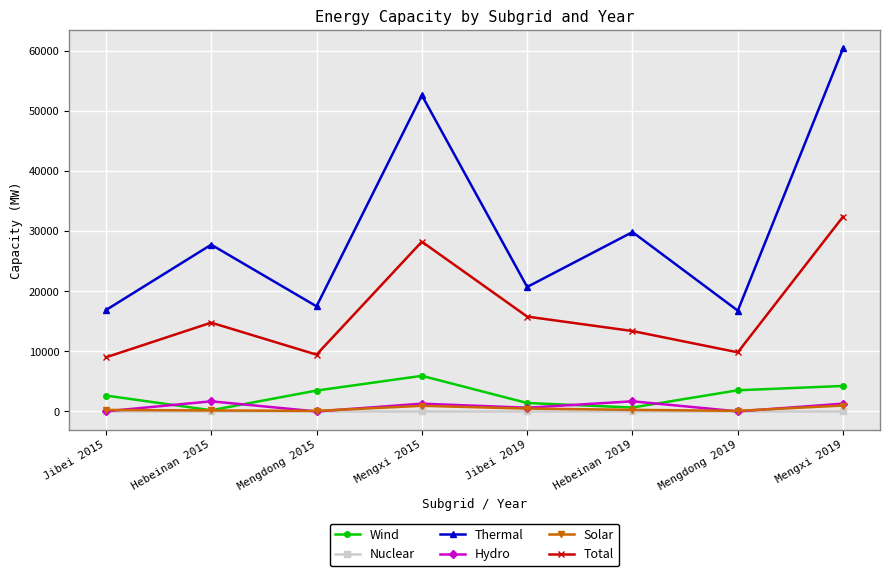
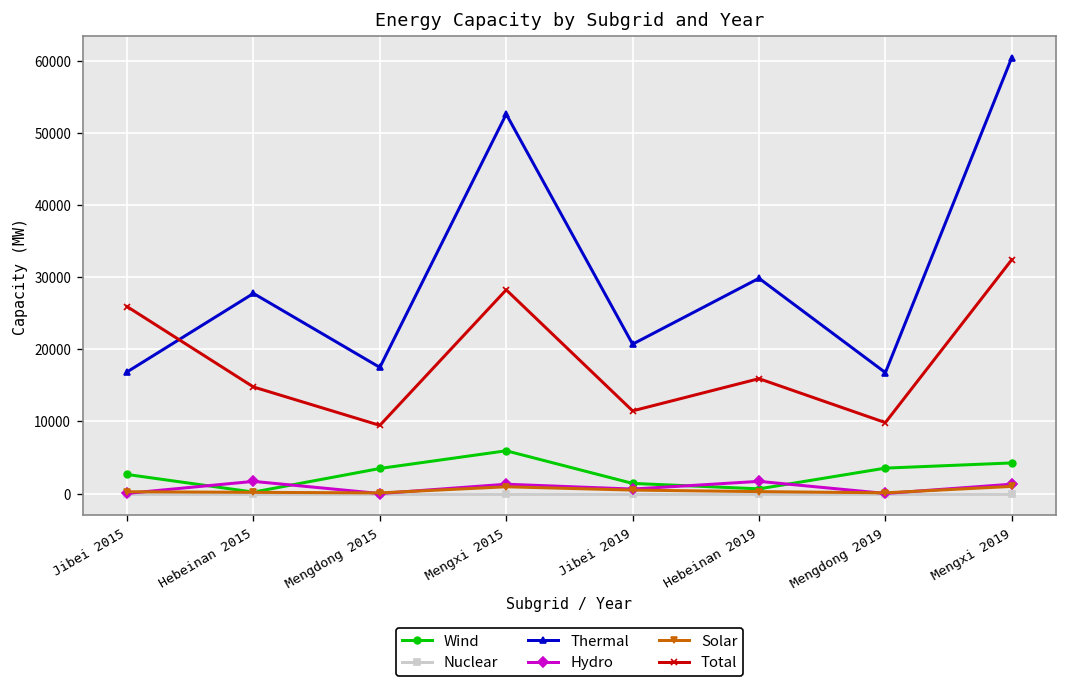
  {
    "Wind": {
      "Jibei 2015": 3000,
      "Mengdong 2015": 3000,
      "Mengxi 2015": 6000,
      "Jibei 2019": 1000,
      "Mengdong 2019": 4000,
      "Mengxi 2019": 4000
    },
    "Nuclear": {
      "Mengxi 2015": 0,
      "Jibei 2019": 0,
      "Mengxi 2019": 0
    },
    "Thermal": {
      "Jibei 2015": 17000,
      "Hebeinan 2015": 28000,
      "Mengdong 2015": 17000,
      "Mengxi 2015": 53000,
      "Jibei 2019": 21000,
      "Hebeinan 2019": 30000,
      "Mengdong 2019": 17000,
      "Mengxi 2019": 60000
    },
    "Hydro": {
      "Hebeinan 2015": 2000,
      "Hebeinan 2019": 2000
    },
    "Total": {
-     "Jibei 2015": 9000,
+     "Jibei 2015": 26000,
      "Hebeinan 2015": 15000,
      "Mengdong 2015": 9000,
      "Mengxi 2015": 28000,
-     "Jibei 2019": 16000,
-     "Hebeinan 2019": 13000,
+     "Jibei 2019": 11000,
+     "Hebeinan 2019": 16000,
      "Mengdong 2019": 10000,
      "Mengxi 2019": 32000
    }
  }
